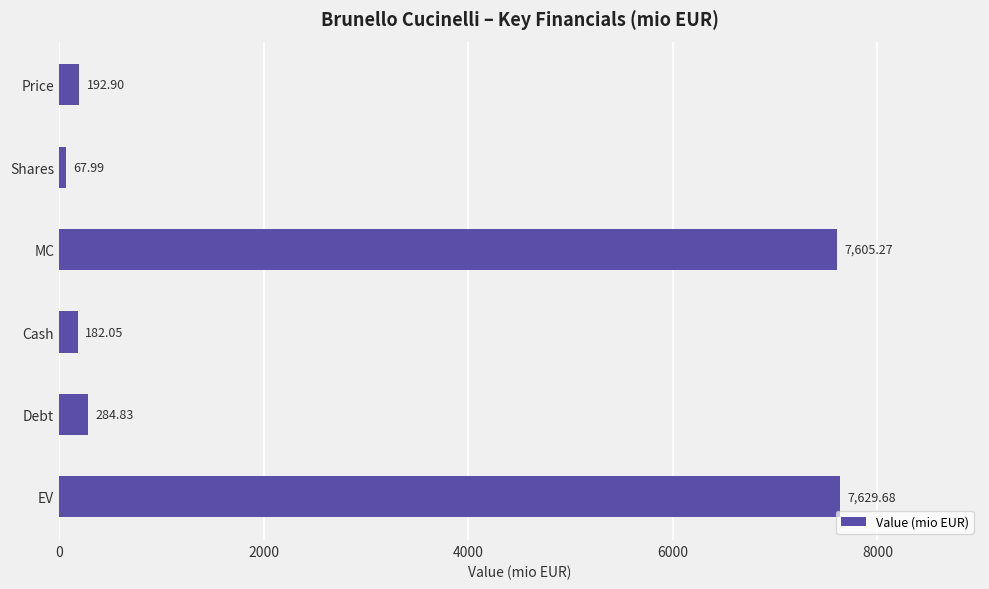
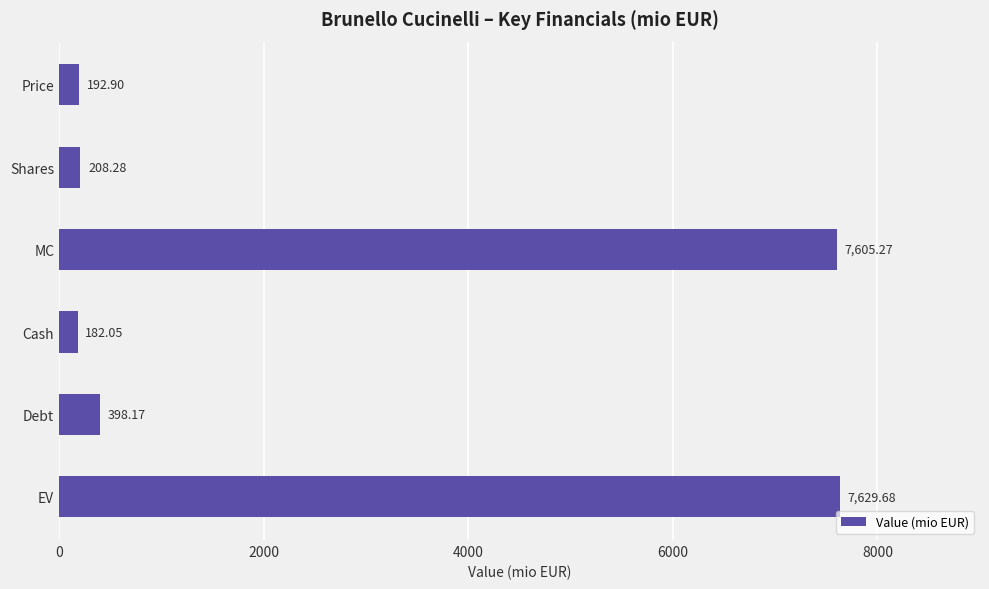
  {
    "Price": "192.90",
-   "Shares": "67.99",
+   "Shares": "208.28",
    "MC": "7,605.27",
    "Cash": "182.05",
-   "Debt": "284.83",
+   "Debt": "398.17",
    "EV": "7,629.68"
  }
